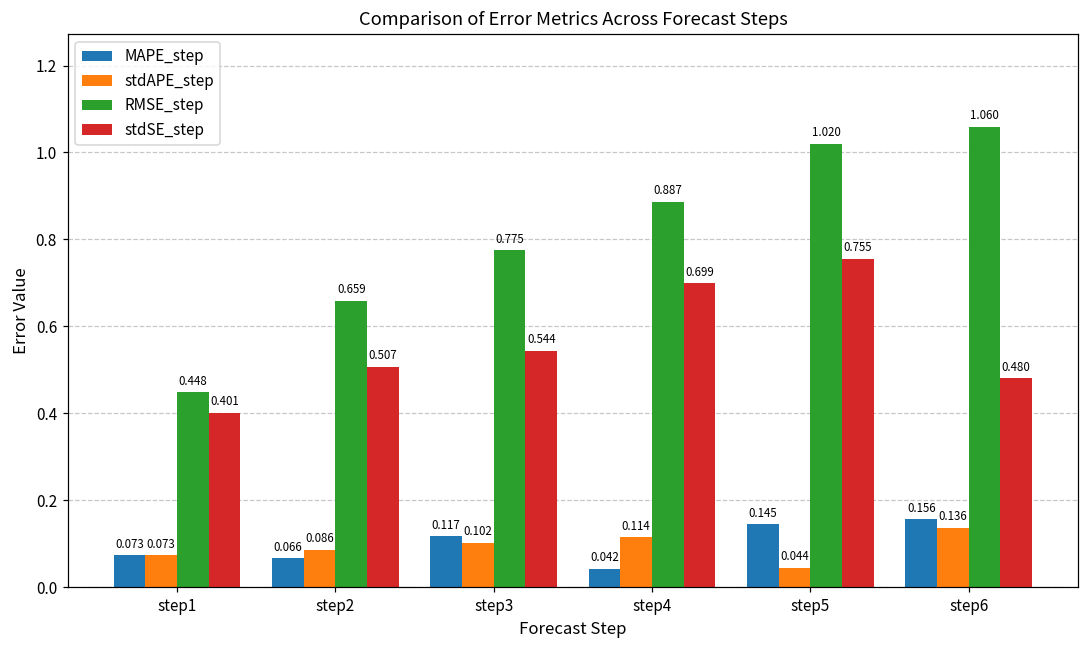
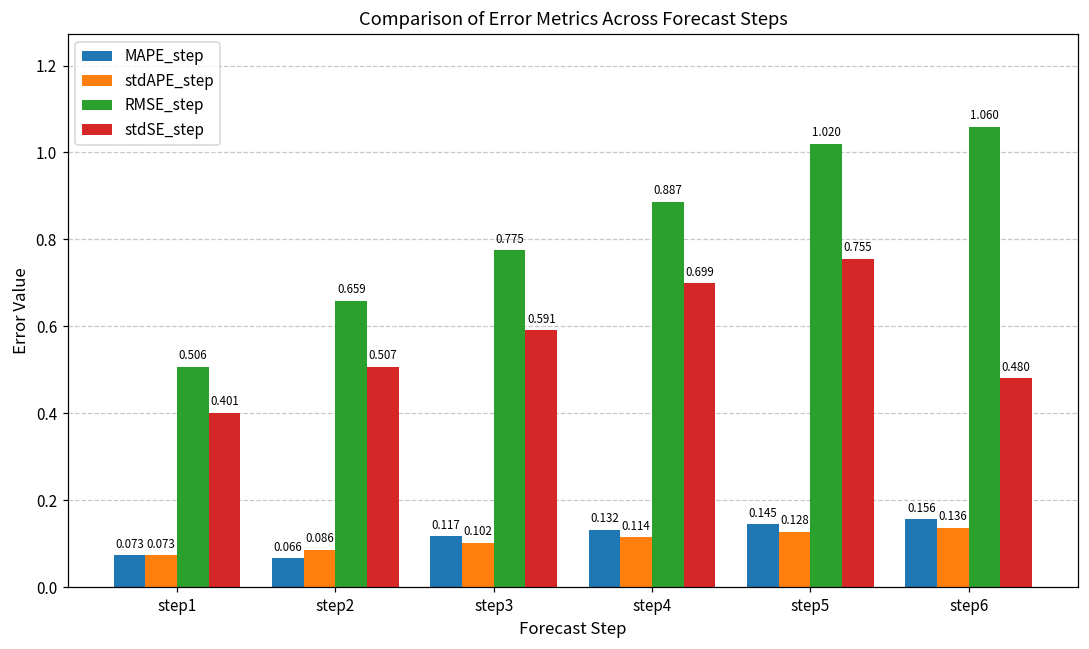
  {
    "MAPE_step": {
      "step1": 0.073,
      "step2": 0.066,
      "step3": 0.117,
-     "step4": 0.042,
+     "step4": 0.132,
      "step5": 0.145,
      "step6": 0.156
    },
    "stdAPE_step": {
      "step1": 0.073,
      "step2": 0.086,
      "step3": 0.102,
      "step4": 0.114,
-     "step5": 0.044,
+     "step5": 0.128,
      "step6": 0.136
    },
    "RMSE_step": {
-     "step1": 0.448,
+     "step1": 0.506,
      "step2": 0.659,
      "step3": 0.775,
      "step4": 0.887,
      "step5": 1.020,
      "step6": 1.060
    },
    "stdSE_step": {
      "step1": 0.401,
      "step2": 0.507,
-     "step3": 0.544,
+     "step3": 0.591,
      "step4": 0.699,
      "step5": 0.755,
      "step6": 0.480
    }
  }
